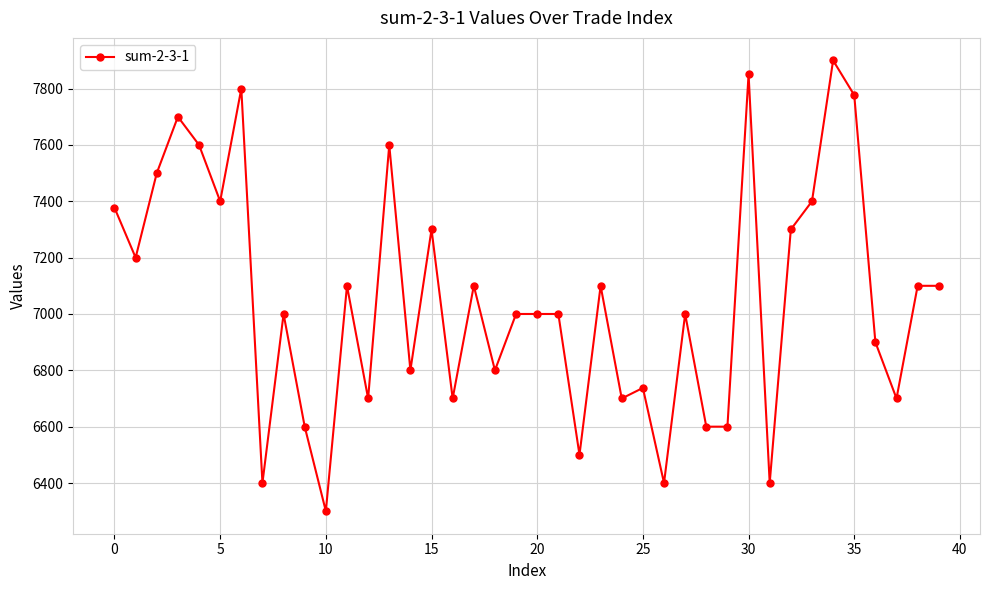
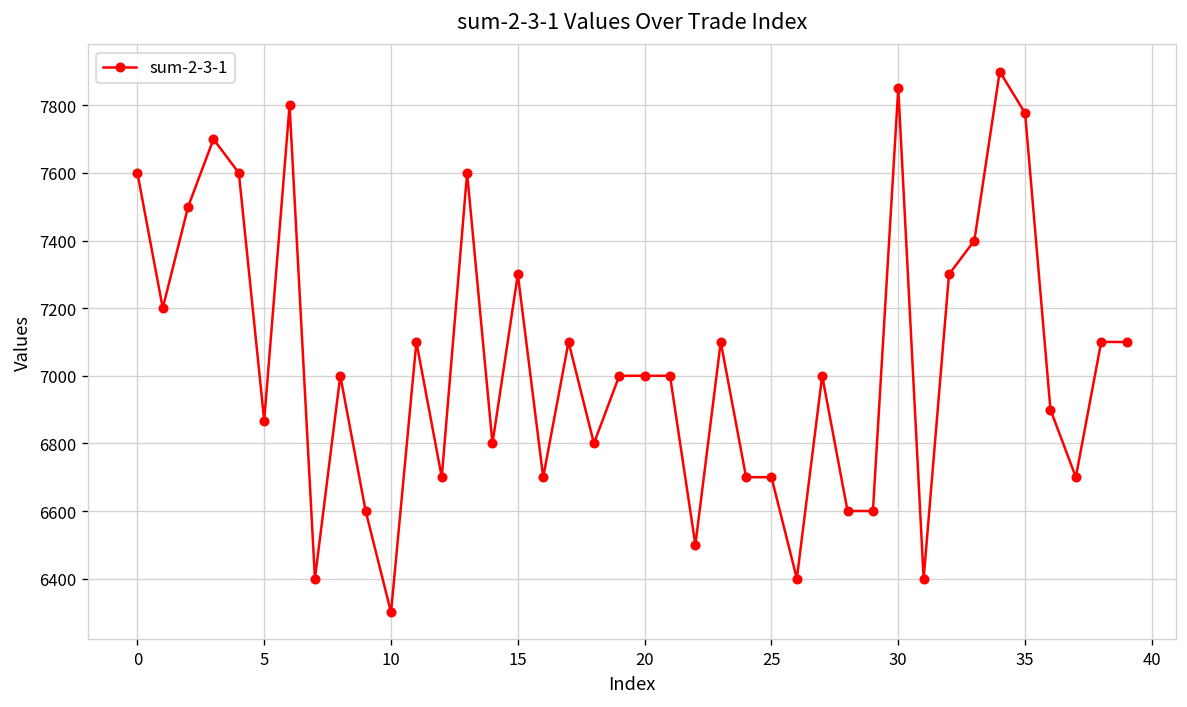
  {
-   "0": 7380,
-   "5": 7400,
+   "0": 7600,
+   "5": 6870,
    "10": 6300,
    "15": 7300,
    "20": 7000,
-   "25": 6740,
+   "25": 6700,
    "30": 7850,
    "35": 7780
  }
